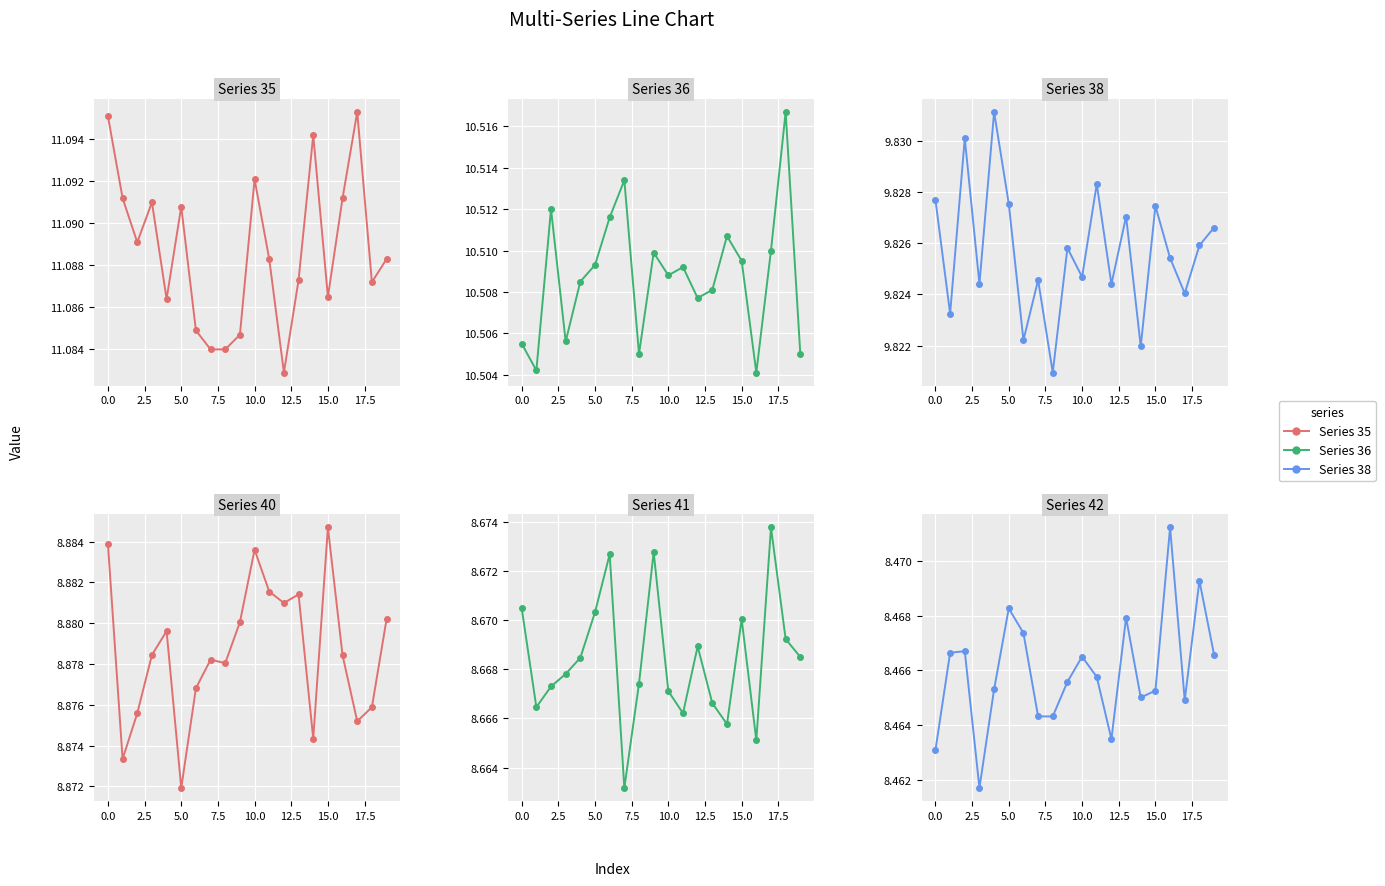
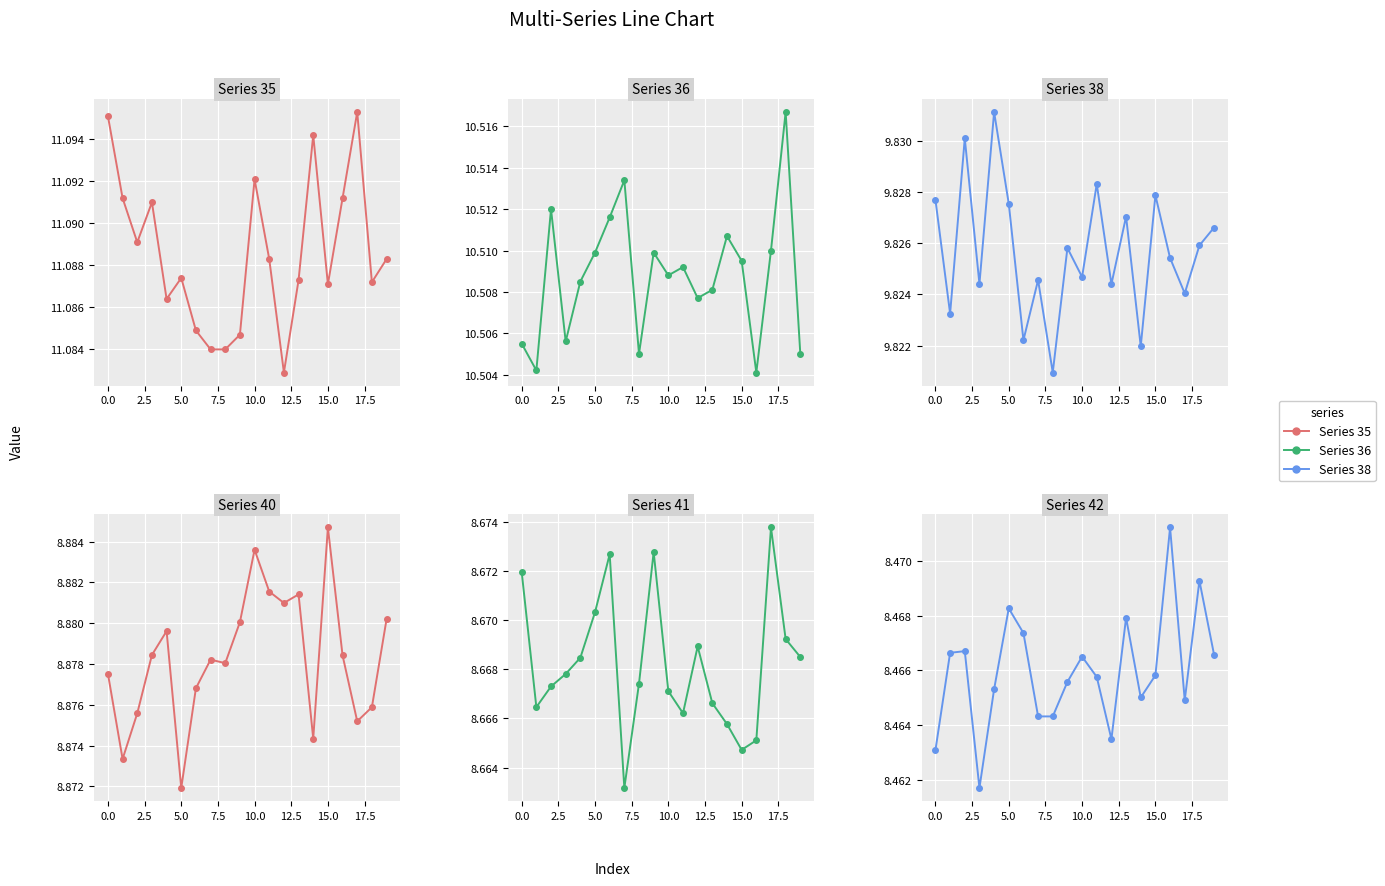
  {
    "Series 35": {
      "0.0": 11.0951,
-     "5.0": 11.0908,
+     "5.0": 11.0874,
      "10.0": 11.0921,
-     "15.0": 11.0865
+     "15.0": 11.0871
    },
    "Series 36": {
      "0.0": 10.5055,
-     "5.0": 10.5093,
+     "5.0": 10.5099,
      "10.0": 10.5088,
      "15.0": 10.5095
    },
    "Series 38": {
      "0.0": 9.8277,
      "5.0": 9.8275,
      "10.0": 9.8247,
-     "15.0": 9.8275
+     "15.0": 9.8279
    },
    "Series 40": {
-     "0.0": 8.8839,
+     "0.0": 8.8775,
      "5.0": 8.8719,
      "10.0": 8.8836,
      "15.0": 8.8847
    },
    "Series 41": {
-     "0.0": 8.6705,
+     "0.0": 8.6720,
      "5.0": 8.6703,
      "10.0": 8.6671,
-     "15.0": 8.6700
+     "15.0": 8.6647
    },
    "Series 42": {
      "0.0": 8.4631,
      "5.0": 8.4683,
      "10.0": 8.4665,
-     "15.0": 8.4653
+     "15.0": 8.4658
    }
  }
